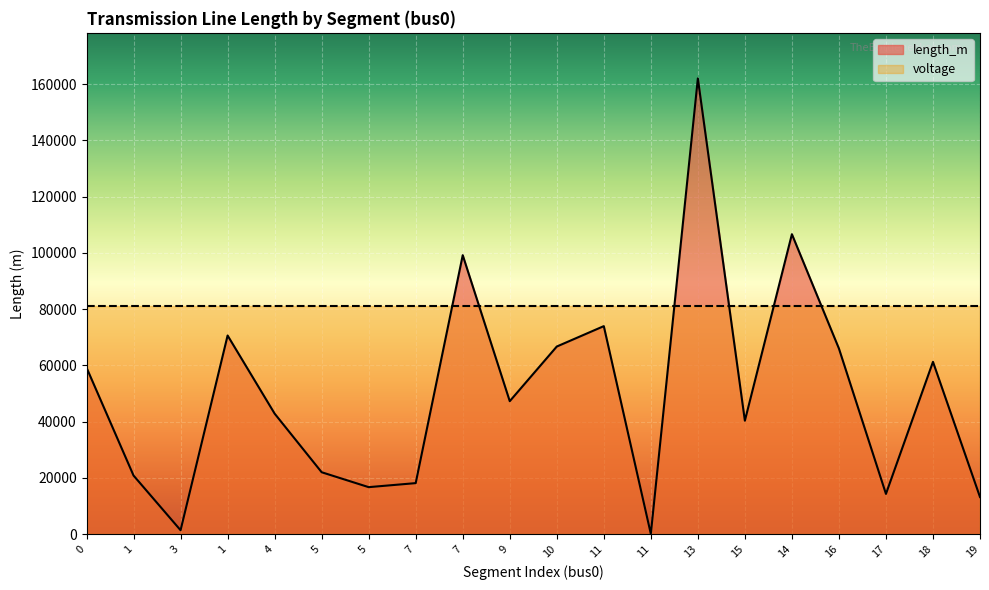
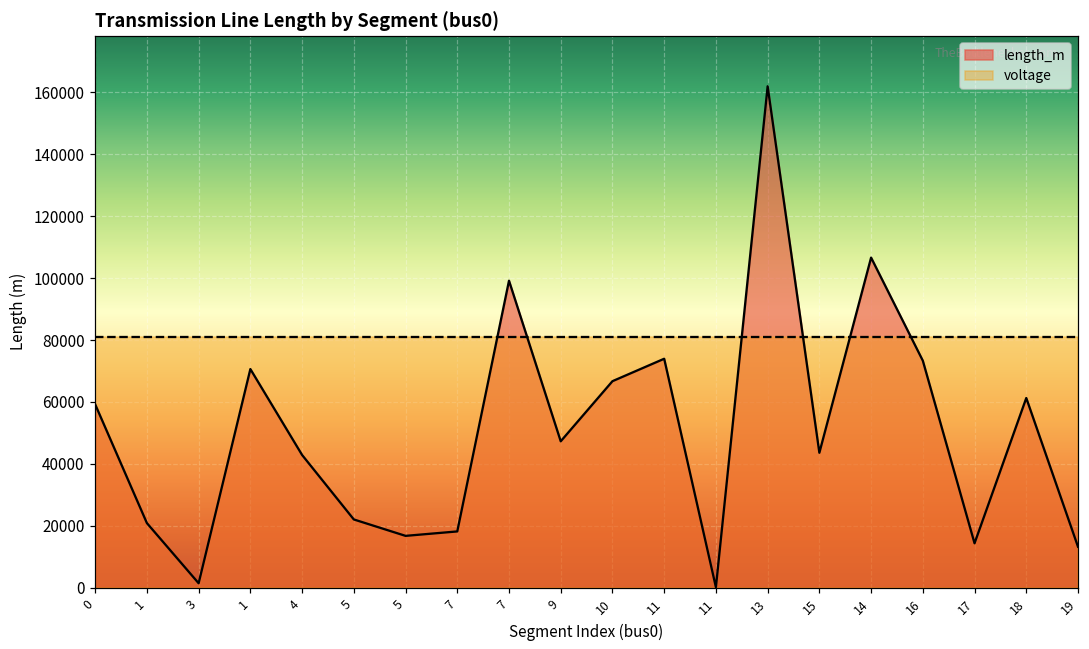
  {
    "length_m": {
      "0": 59000,
      "3": 1000,
      "4": 43000,
      "9": 47000,
      "10": 67000,
      "13": 162000,
-     "15": 40000,
+     "15": 44000,
      "14": 107000,
-     "16": 66000,
+     "16": 73000,
      "17": 14000,
      "18": 61000,
      "19": 13000
    },
    "voltage": {
      "0": 81000,
      "3": 81000,
      "4": 81000,
      "9": 81000,
      "10": 81000,
      "13": 81000,
      "15": 81000,
      "14": 81000,
      "16": 81000,
      "17": 81000,
      "18": 81000,
      "19": 81000
    }
  }
